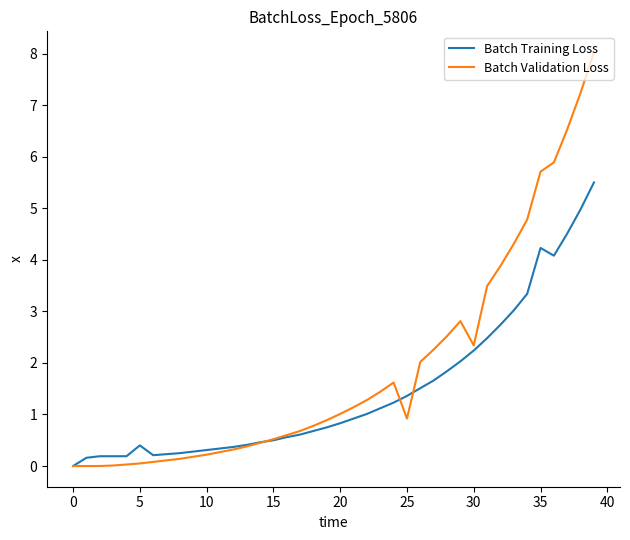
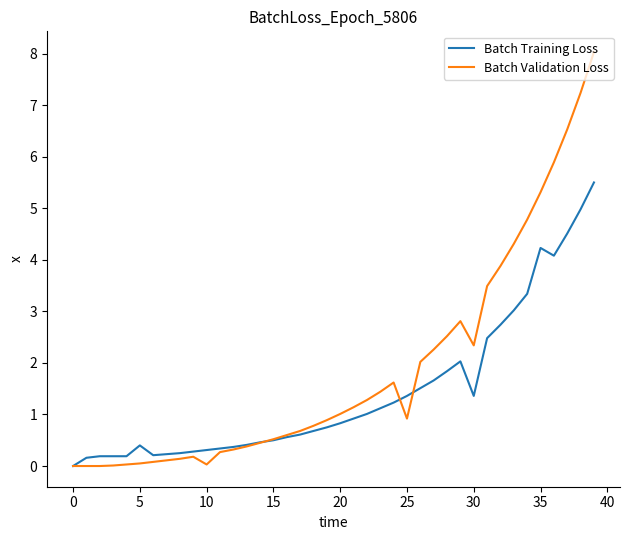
  {
    "Batch Training Loss": {
      "5": 0.4,
      "10": 0.3,
      "20": 0.8,
      "25": 1.4,
-     "30": 2.2,
+     "30": 1.4,
      "35": 4.2
    },
    "Batch Validation Loss": {
      "5": 0.1,
-     "10": 0.2,
+     "10": 0.0,
      "20": 1.0,
      "25": 0.9,
      "30": 2.3,
-     "35": 5.7
+     "35": 5.3
    }
  }
